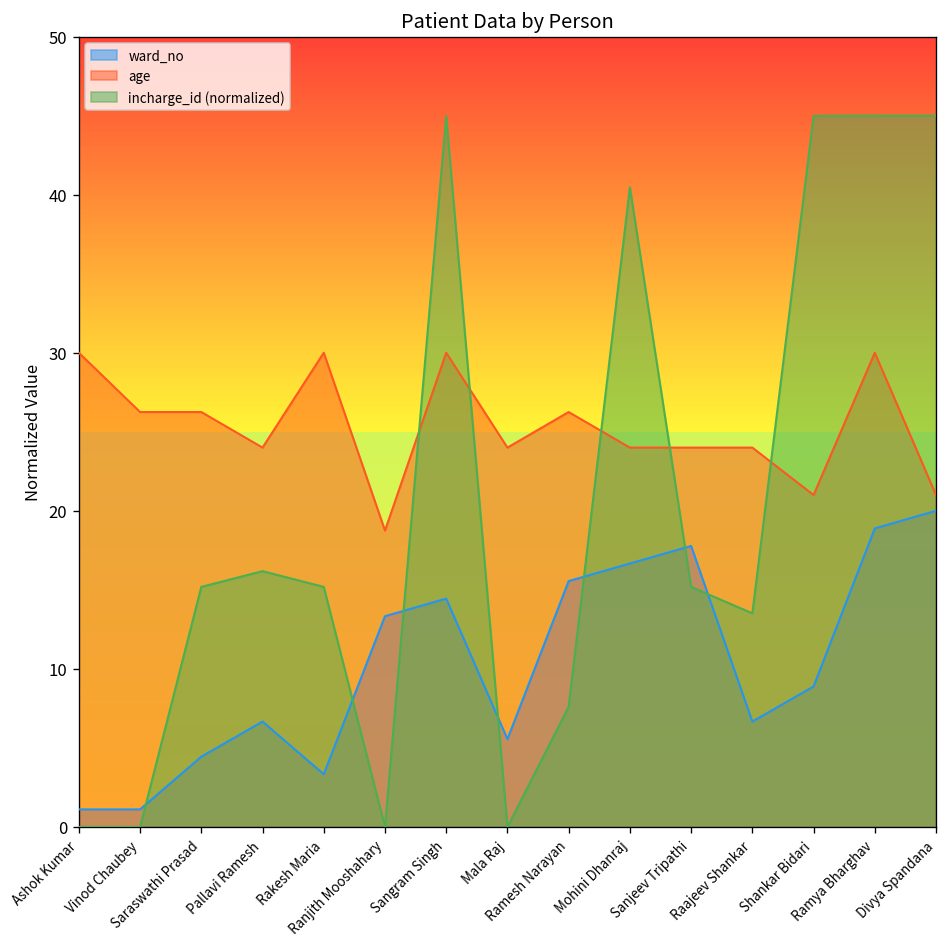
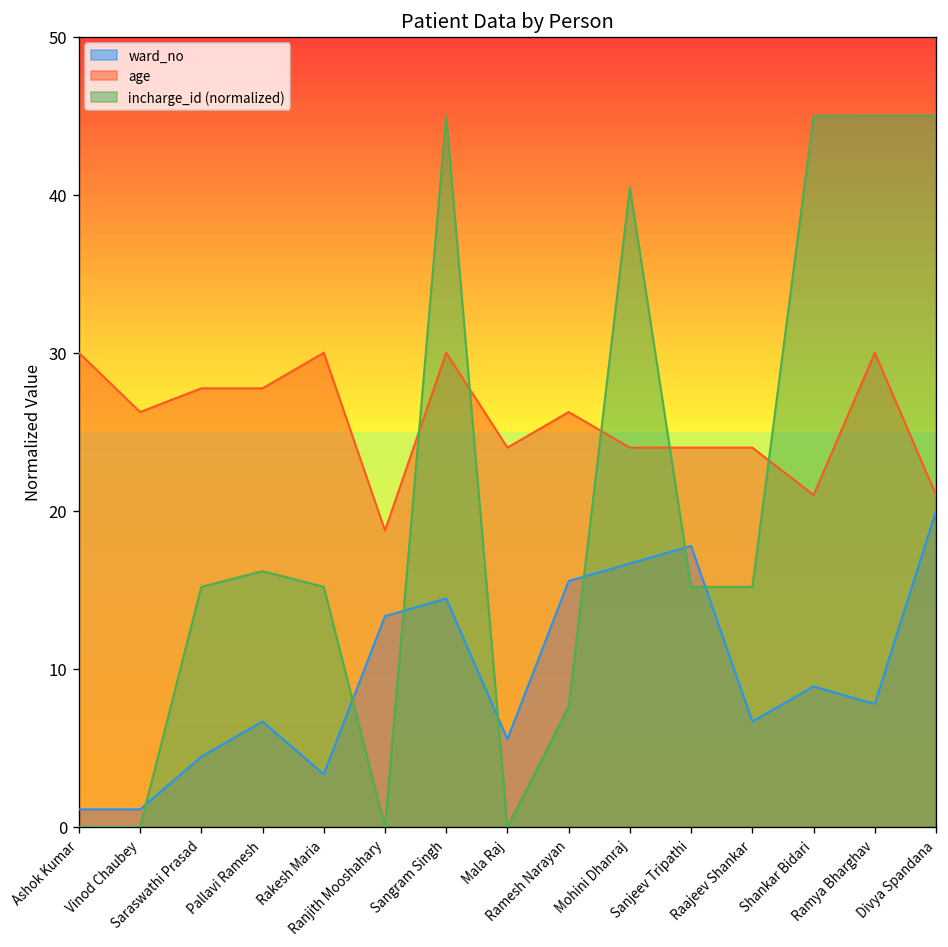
  {
    "ward_no": {
      "Ashok Kumar": 1.1,
      "Vinod Chaubey": 1.1,
      "Saraswathi Prasad": 4.4,
      "Pallavi Ramesh": 6.7,
      "Rakesh Maria": 3.3,
      "Ranjith Mooshahary": 13.3,
      "Sangram Singh": 14.4,
      "Mala Raj": 5.6,
      "Ramesh Narayan": 15.6,
      "Mohini Dhanraj": 16.7,
      "Sanjeev Tripathi": 17.8,
      "Raajeev Shankar": 6.7,
      "Shankar Bidari": 8.9,
-     "Ramya Bharghav": 18.9,
+     "Ramya Bharghav": 7.8,
      "Divya Spandana": 20.0
    },
    "age": {
      "Ashok Kumar": 30.0,
      "Vinod Chaubey": 26.3,
-     "Saraswathi Prasad": 26.3,
-     "Pallavi Ramesh": 24.0,
+     "Saraswathi Prasad": 27.8,
+     "Pallavi Ramesh": 27.8,
      "Rakesh Maria": 30.0,
      "Ranjith Mooshahary": 18.8,
      "Sangram Singh": 30.0,
      "Mala Raj": 24.0,
      "Ramesh Narayan": 26.3,
      "Mohini Dhanraj": 24.0,
      "Sanjeev Tripathi": 24.0,
      "Raajeev Shankar": 24.0,
      "Shankar Bidari": 21.0,
      "Ramya Bharghav": 30.0,
      "Divya Spandana": 21.0
    },
    "incharge_id (normalized)": {
      "Ashok Kumar": 0.0,
      "Vinod Chaubey": 0.0,
      "Saraswathi Prasad": 15.2,
      "Pallavi Ramesh": 16.2,
      "Rakesh Maria": 15.2,
      "Ranjith Mooshahary": 0.0,
      "Sangram Singh": 45.0,
      "Mala Raj": 0.0,
      "Ramesh Narayan": 7.6,
      "Mohini Dhanraj": 40.5,
      "Sanjeev Tripathi": 15.2,
-     "Raajeev Shankar": 13.5,
+     "Raajeev Shankar": 15.2,
      "Shankar Bidari": 45.0,
      "Ramya Bharghav": 45.0,
      "Divya Spandana": 45.0
    }
  }
